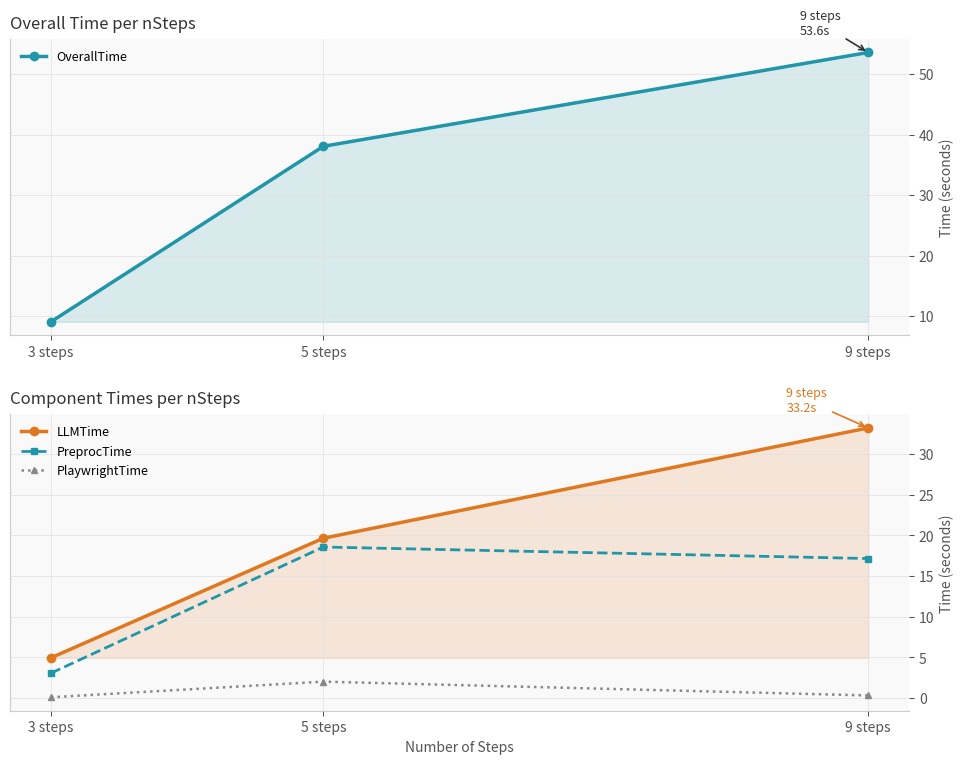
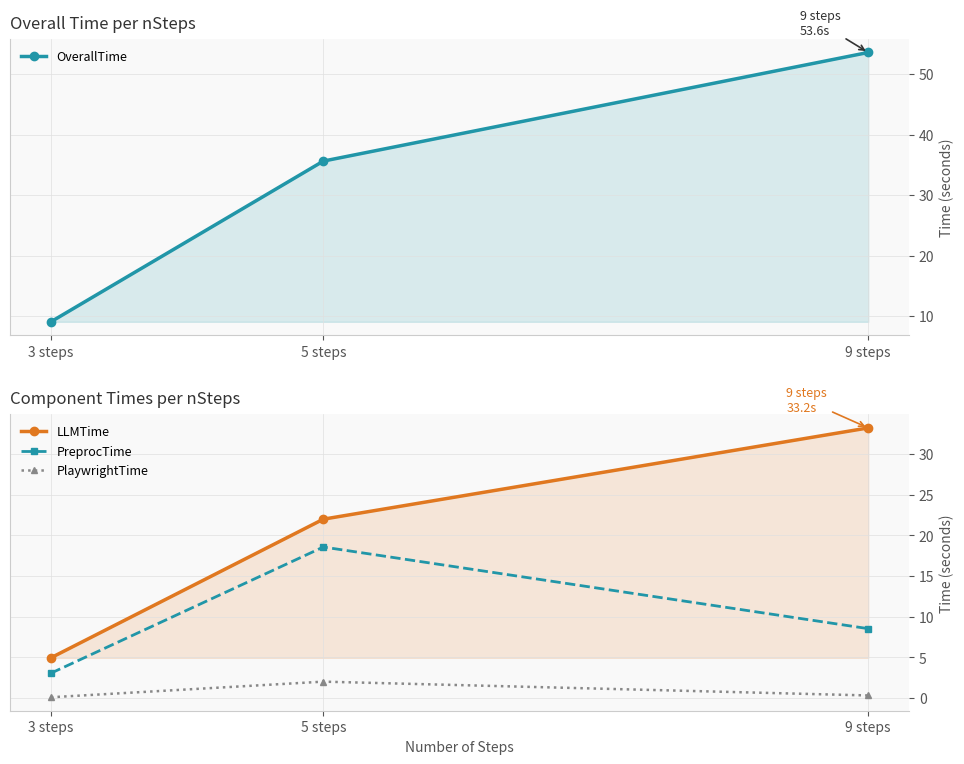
  {
    "Overall Time per nSteps": {
      "3 steps": 9,
-     "5 steps": 38
+     "5 steps": 36
    },
    "Component Times per nSteps": {
      "LLMTime": {
        "3 steps": 5,
-       "5 steps": 20
+       "5 steps": 22
      },
      "PreprocTime": {
        "3 steps": 3,
        "5 steps": 19,
-       "9 steps": 17
+       "9 steps": 9
      },
      "PlaywrightTime": {
        "3 steps": 0,
        "5 steps": 2,
        "9 steps": 0
      }
    }
  }
